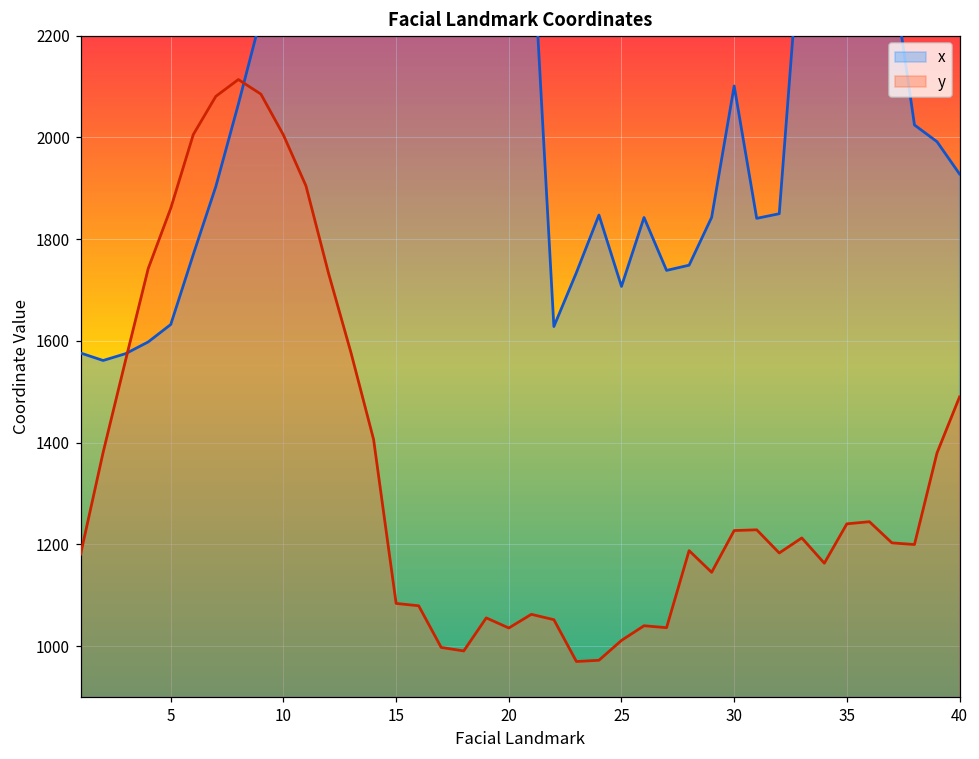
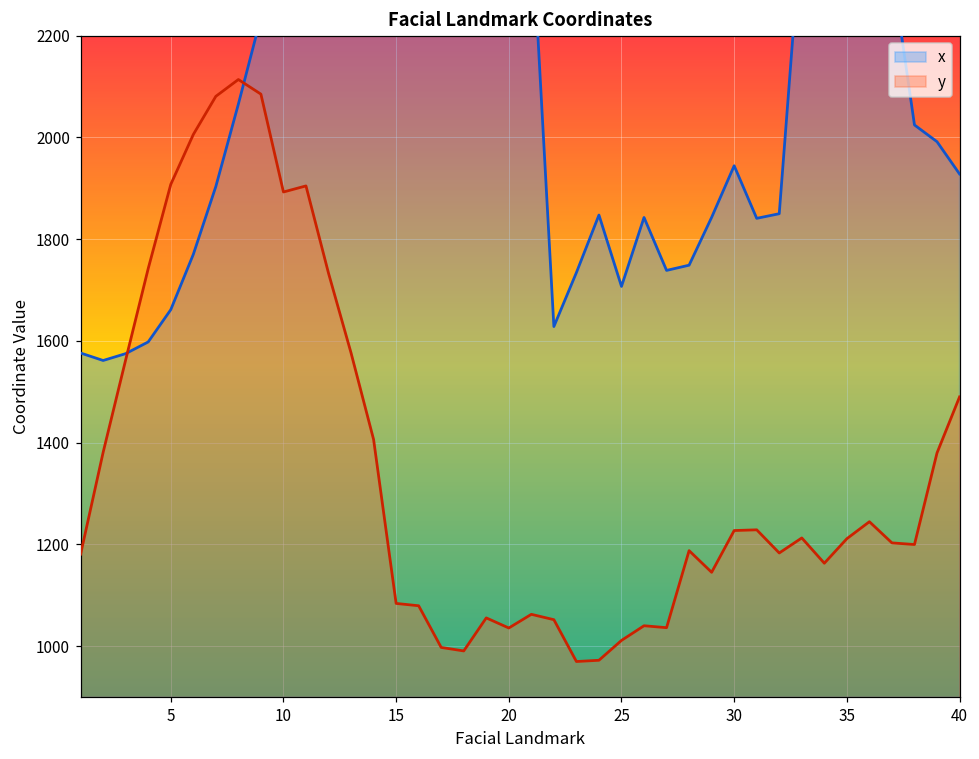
  {
    "x": {
-     "5": 1630,
+     "5": 1660,
      "25": 1710,
-     "30": 2100,
+     "30": 1940,
      "40": 1930
    },
    "y": {
-     "5": 1860,
-     "10": 2000,
+     "5": 1910,
+     "10": 1890,
      "15": 1080,
      "20": 1040,
      "25": 1010,
      "30": 1230,
-     "35": 1240,
+     "35": 1210,
      "40": 1490
    }
  }
